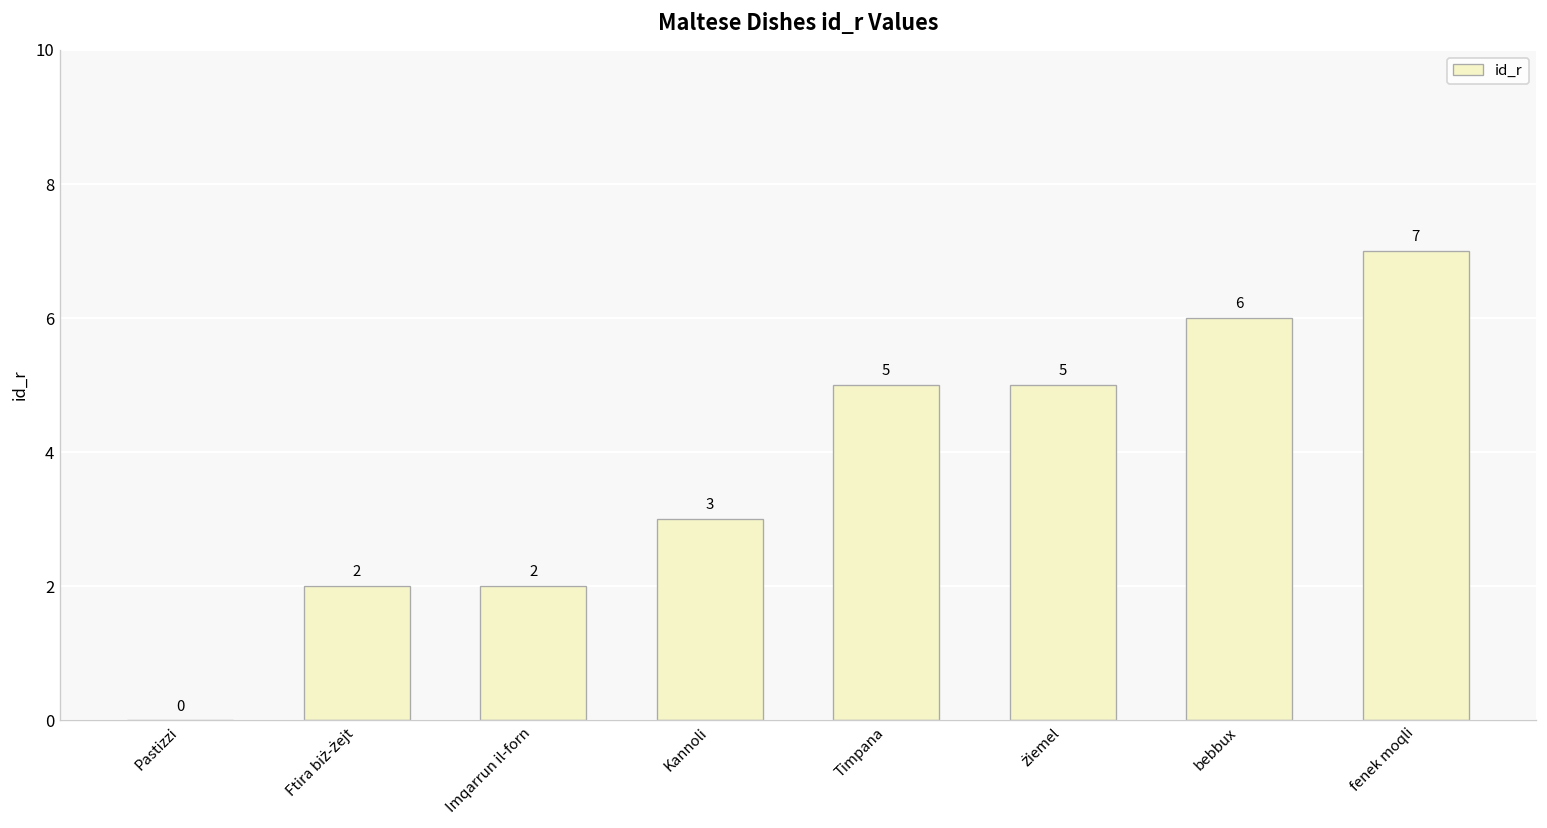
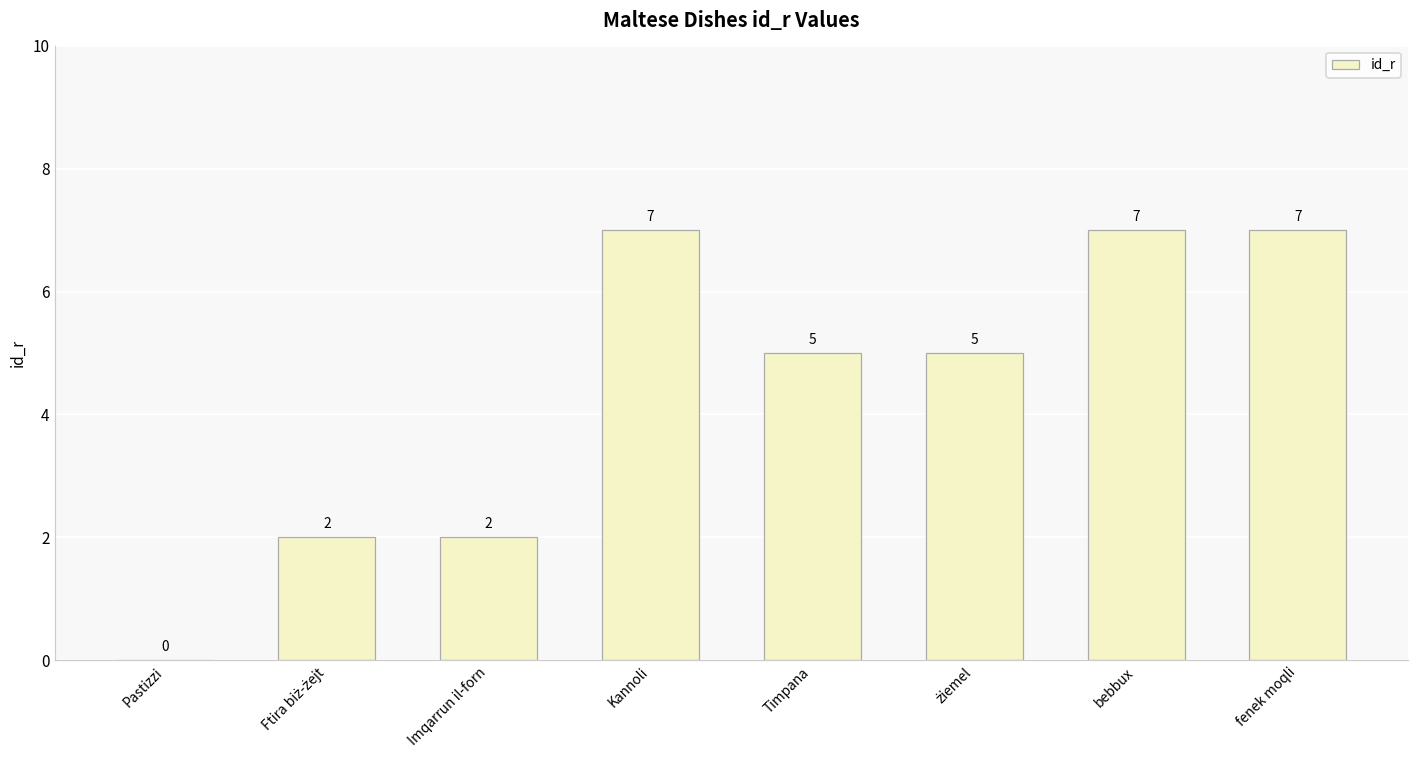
  {
    "Pastizzi": 0,
    "Ftira biż-żejt": 2,
    "Imqarrun il-forn": 2,
-   "Kannoli": 3,
+   "Kannoli": 7,
    "Timpana": 5,
    "żiemel": 5,
-   "bebbux": 6,
+   "bebbux": 7,
    "fenek moqli": 7
  }
